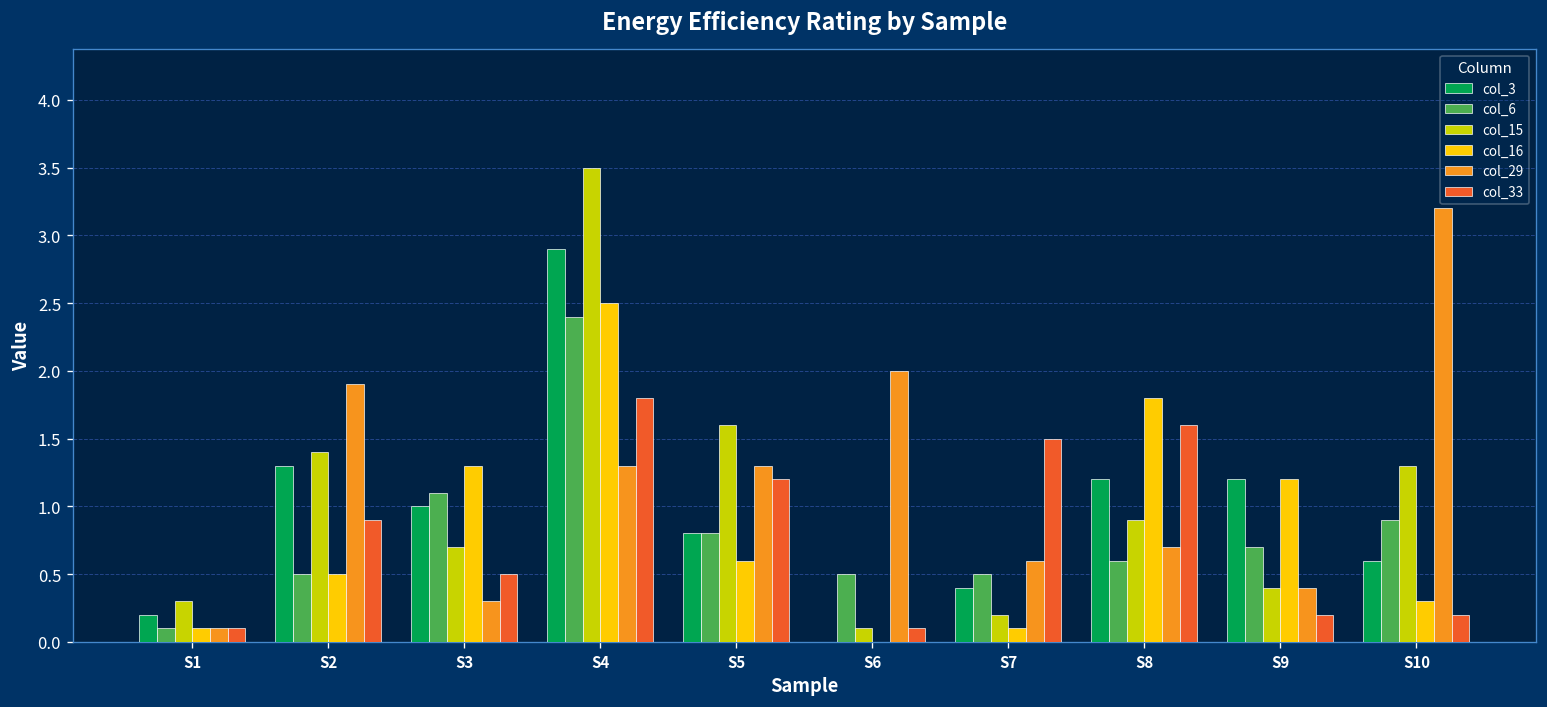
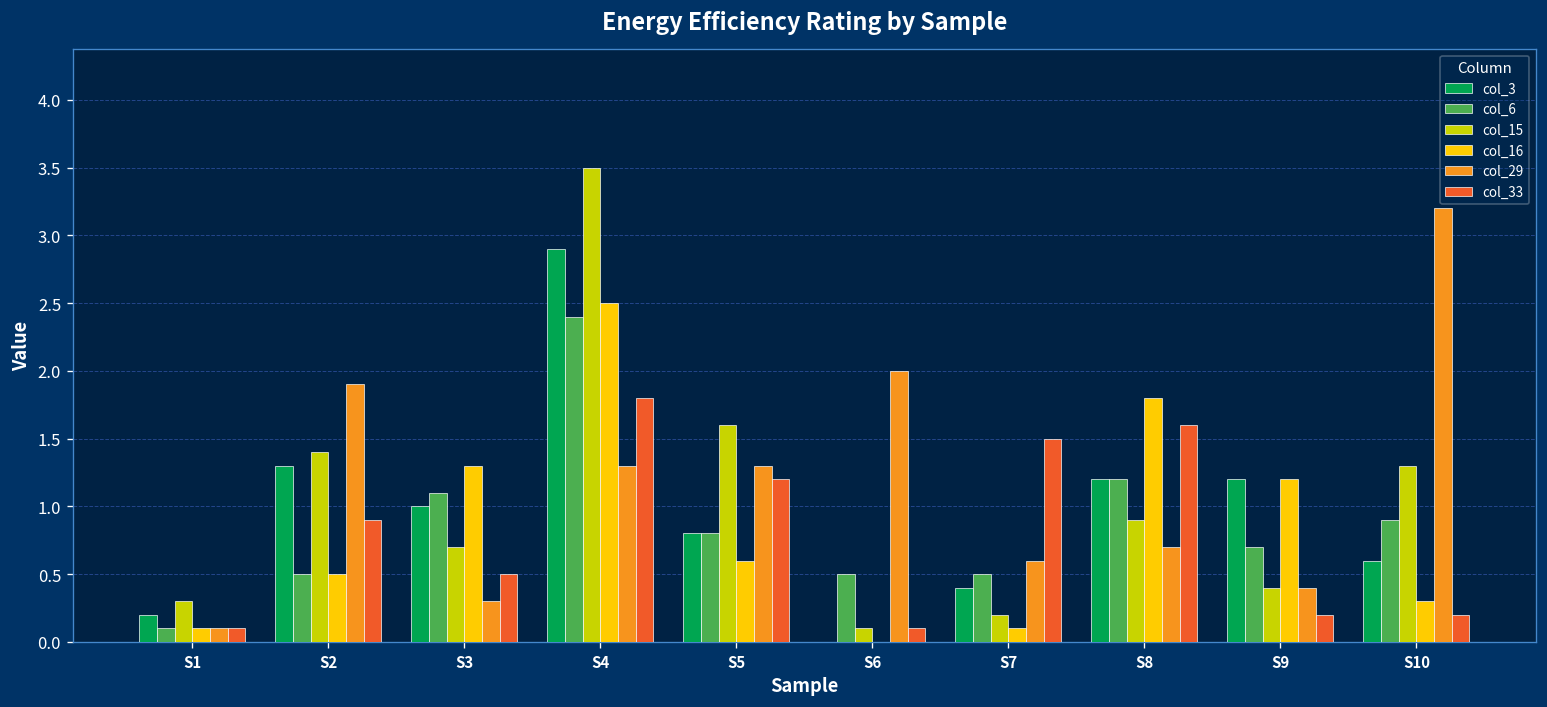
  {
    "col_3": {
      "S1": 0.2,
      "S2": 1.3,
      "S3": 1.0,
      "S4": 2.9,
      "S5": 0.8,
      "S6": 0.0,
      "S7": 0.4,
      "S8": 1.2,
      "S9": 1.2,
      "S10": 0.6
    },
    "col_6": {
      "S1": 0.1,
      "S2": 0.5,
      "S3": 1.1,
      "S4": 2.4,
      "S5": 0.8,
      "S6": 0.5,
      "S7": 0.5,
-     "S8": 0.6,
+     "S8": 1.2,
      "S9": 0.7,
      "S10": 0.9
    }
  }
